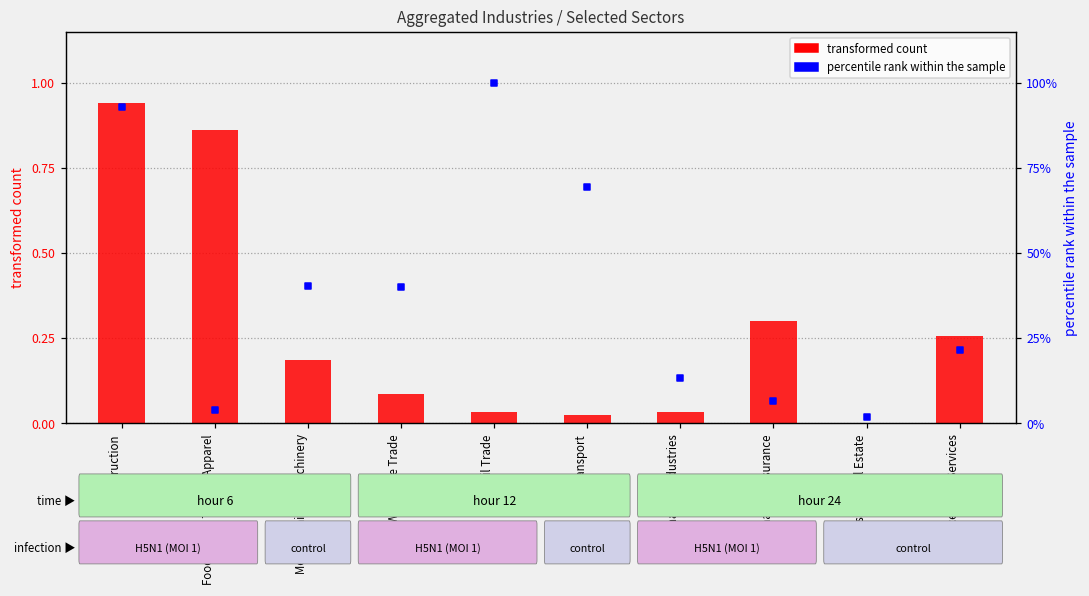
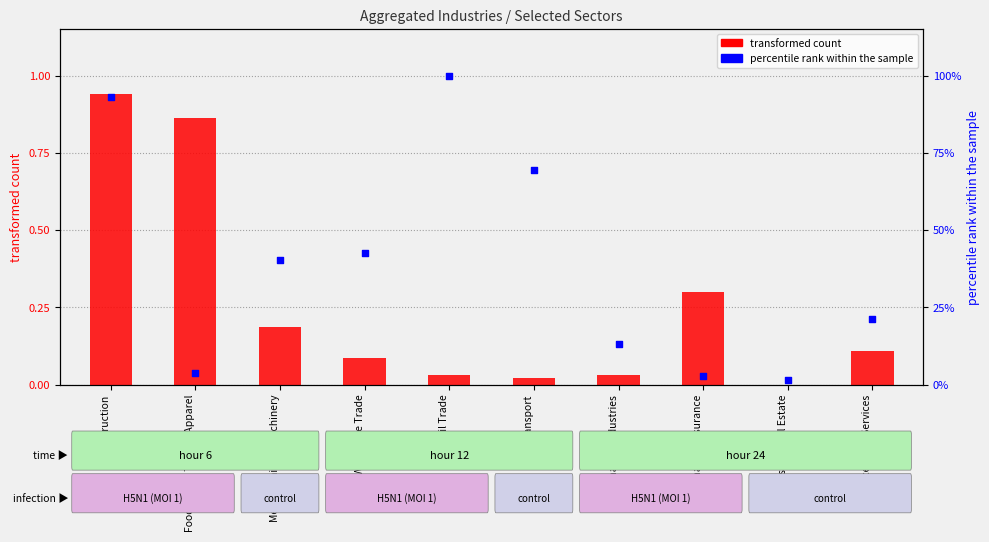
  {
    "transformed count": {
      "Construction": "0.94",
      "Food, Drink, Textile, Apparel": "0.86",
      "Metal, Vehicles, Machinery": "0.19",
      "Wholesale Trade": "0.09",
      "Retail Trade": "0.03",
      "Transport": "0.02",
      "Information Industries": "0.03",
      "Finance, Insurance": "0.30",
      "Housing, Real Estate": "0.00",
-     "Science, Prof. Services": "0.26"
+     "Science, Prof. Services": "0.11"
    },
    "percentile rank within the sample": {
-     "Wholesale Trade": "40%",
-     "Finance, Insurance": "7%"
+     "Wholesale Trade": "43%",
+     "Finance, Insurance": "3%"
    }
  }
